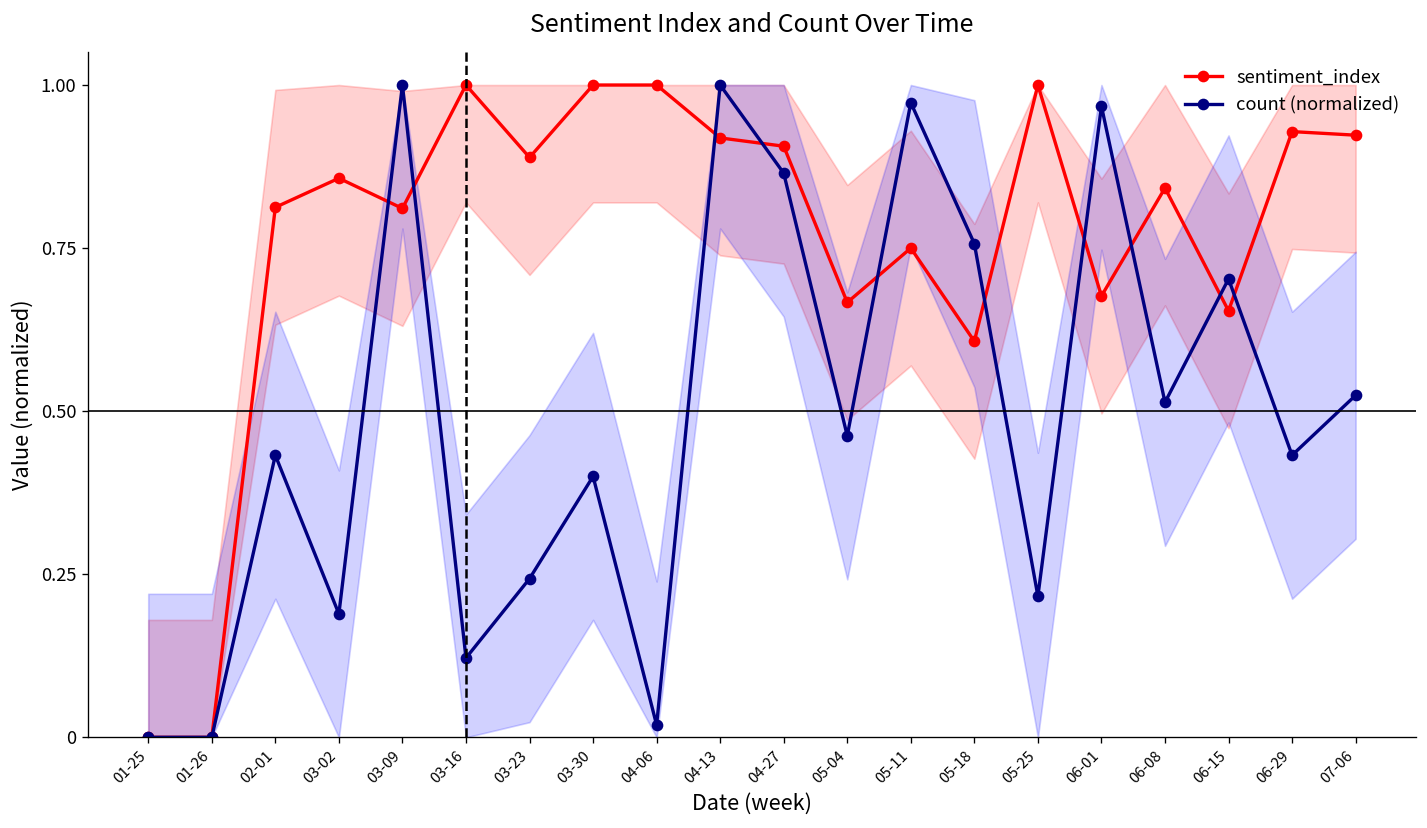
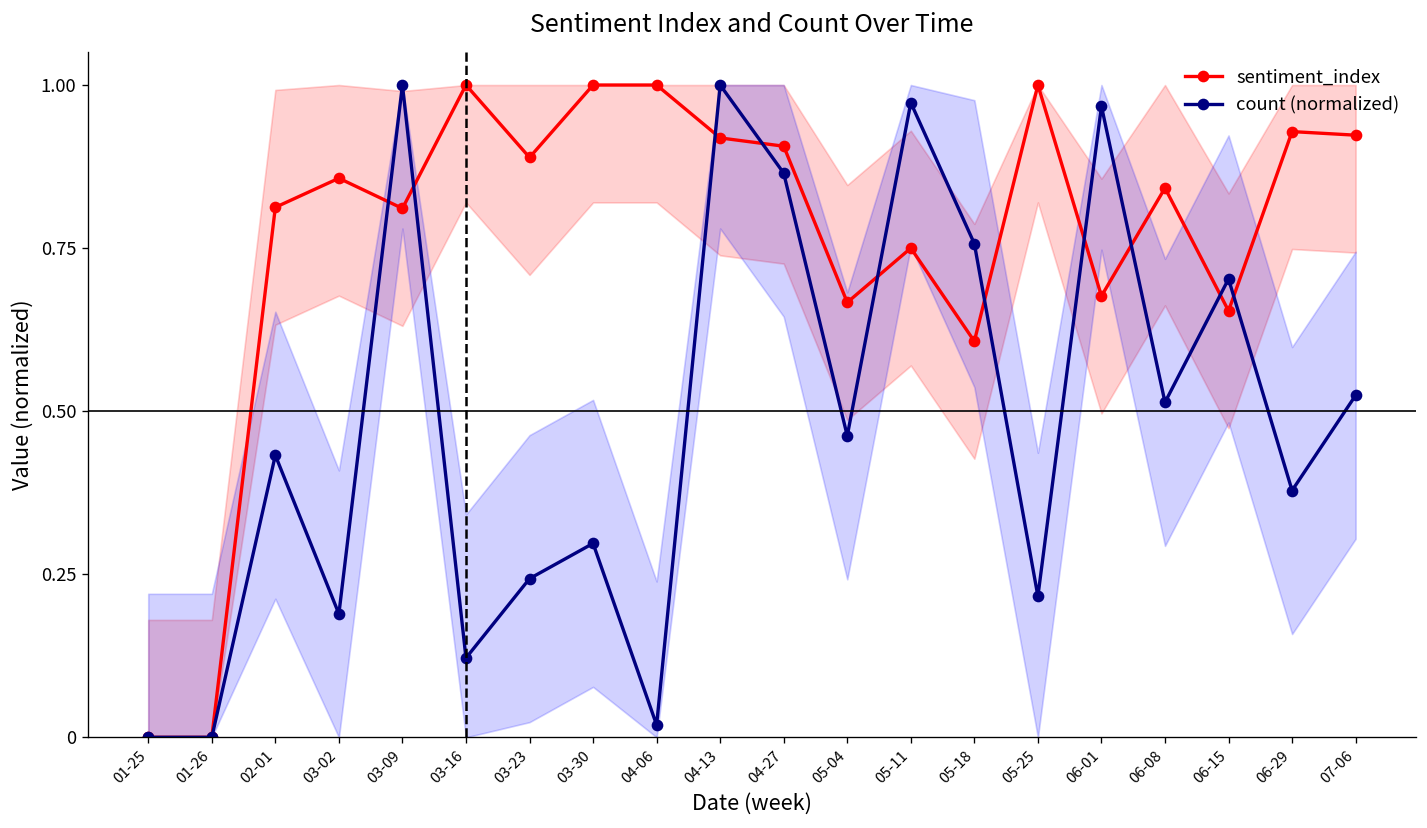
  {
    "count (normalized)": {
      "02-01": 0.43,
      "03-02": 0.19,
      "03-16": 0.12,
      "03-23": 0.24,
-     "03-30": 0.40,
+     "03-30": 0.30,
      "04-06": 0.02,
      "04-27": 0.86,
      "05-04": 0.46,
      "05-11": 0.97,
      "05-18": 0.76,
      "05-25": 0.22,
      "06-01": 0.97,
      "06-08": 0.51,
      "06-15": 0.70,
-     "06-29": 0.43,
+     "06-29": 0.38,
      "07-06": 0.52
    }
  }
